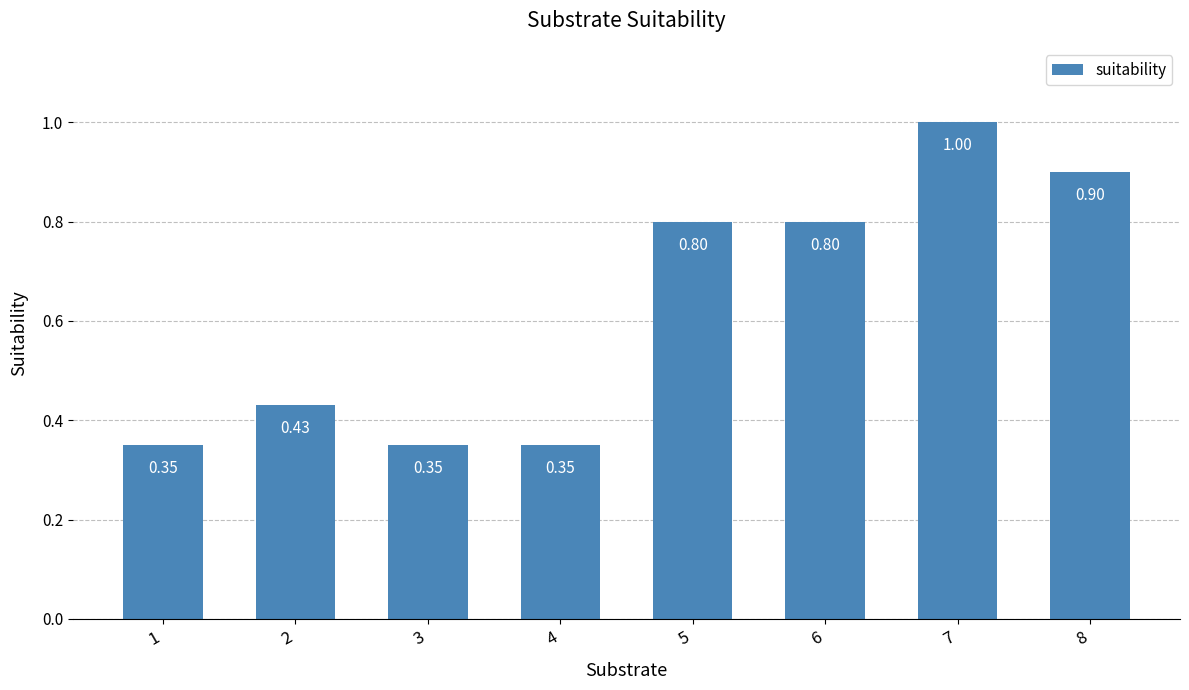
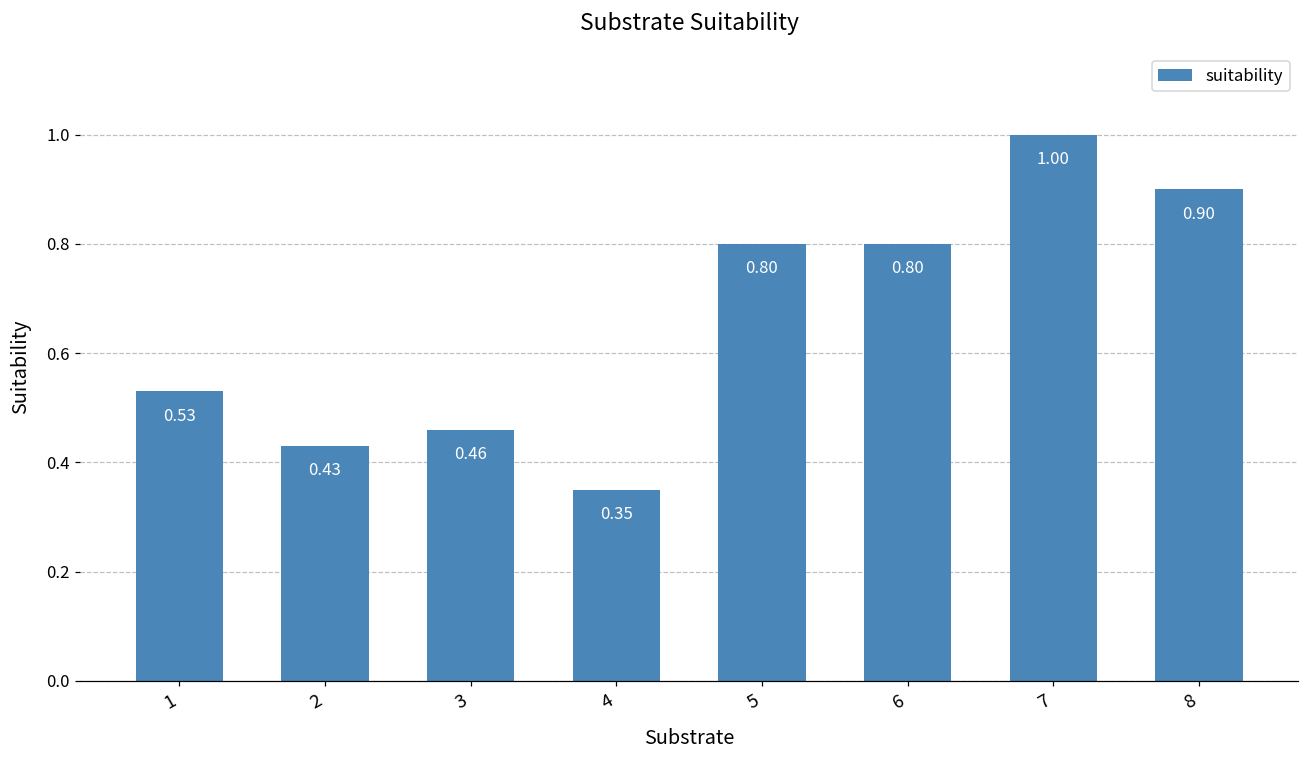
  {
-   "1": 0.35,
+   "1": 0.53,
    "2": 0.43,
-   "3": 0.35,
+   "3": 0.46,
    "4": 0.35,
    "5": 0.80,
    "6": 0.80,
    "7": 1.00,
    "8": 0.90
  }
